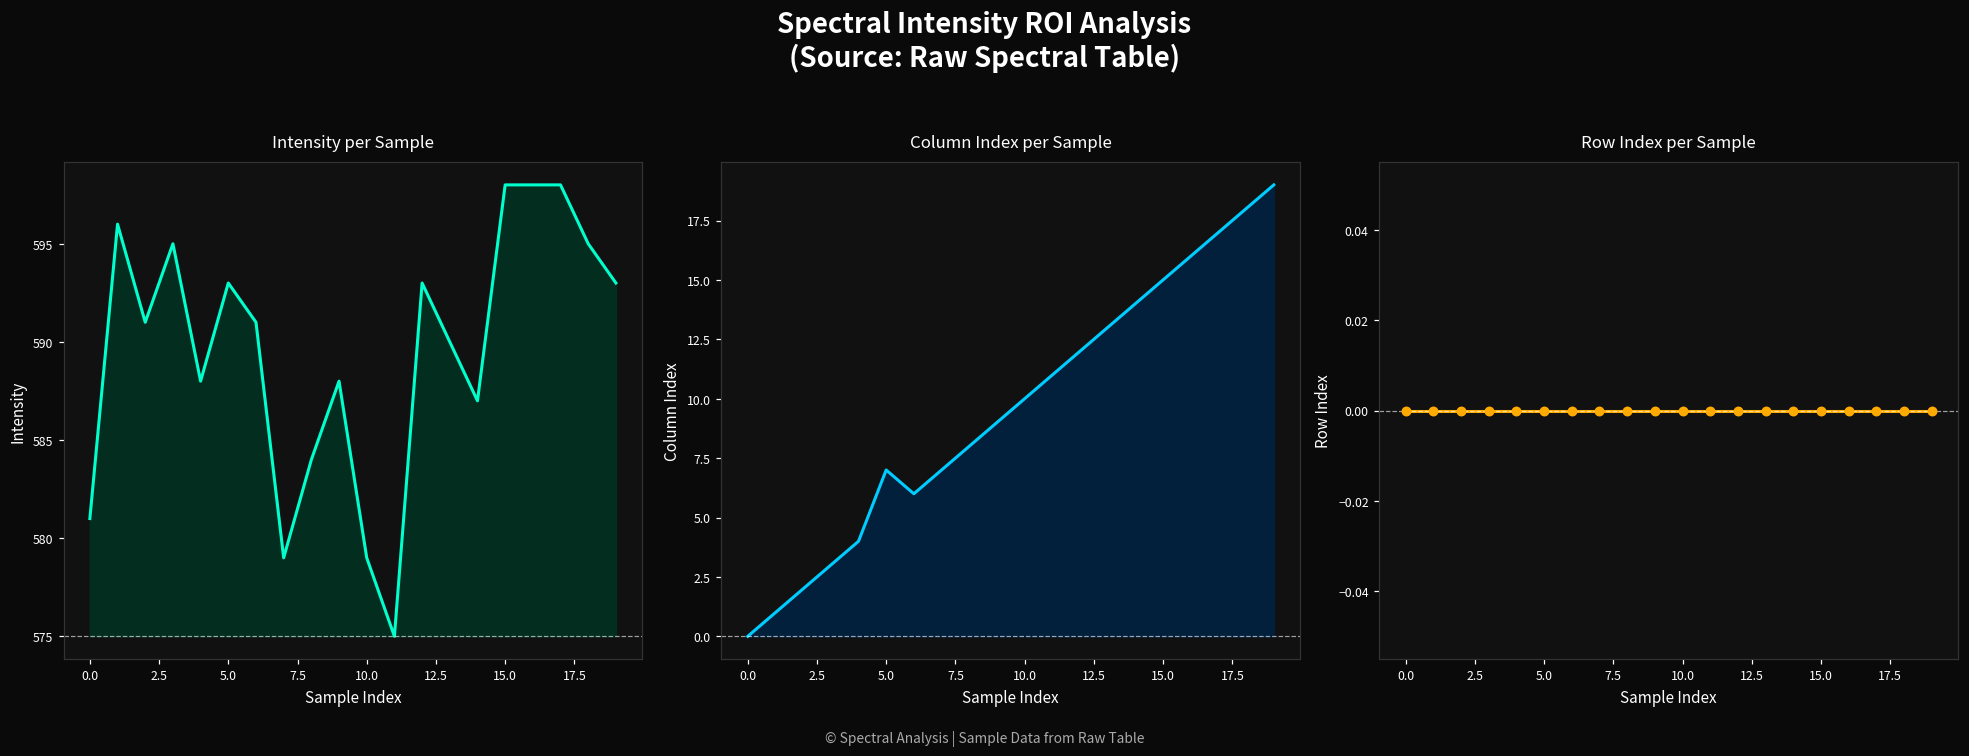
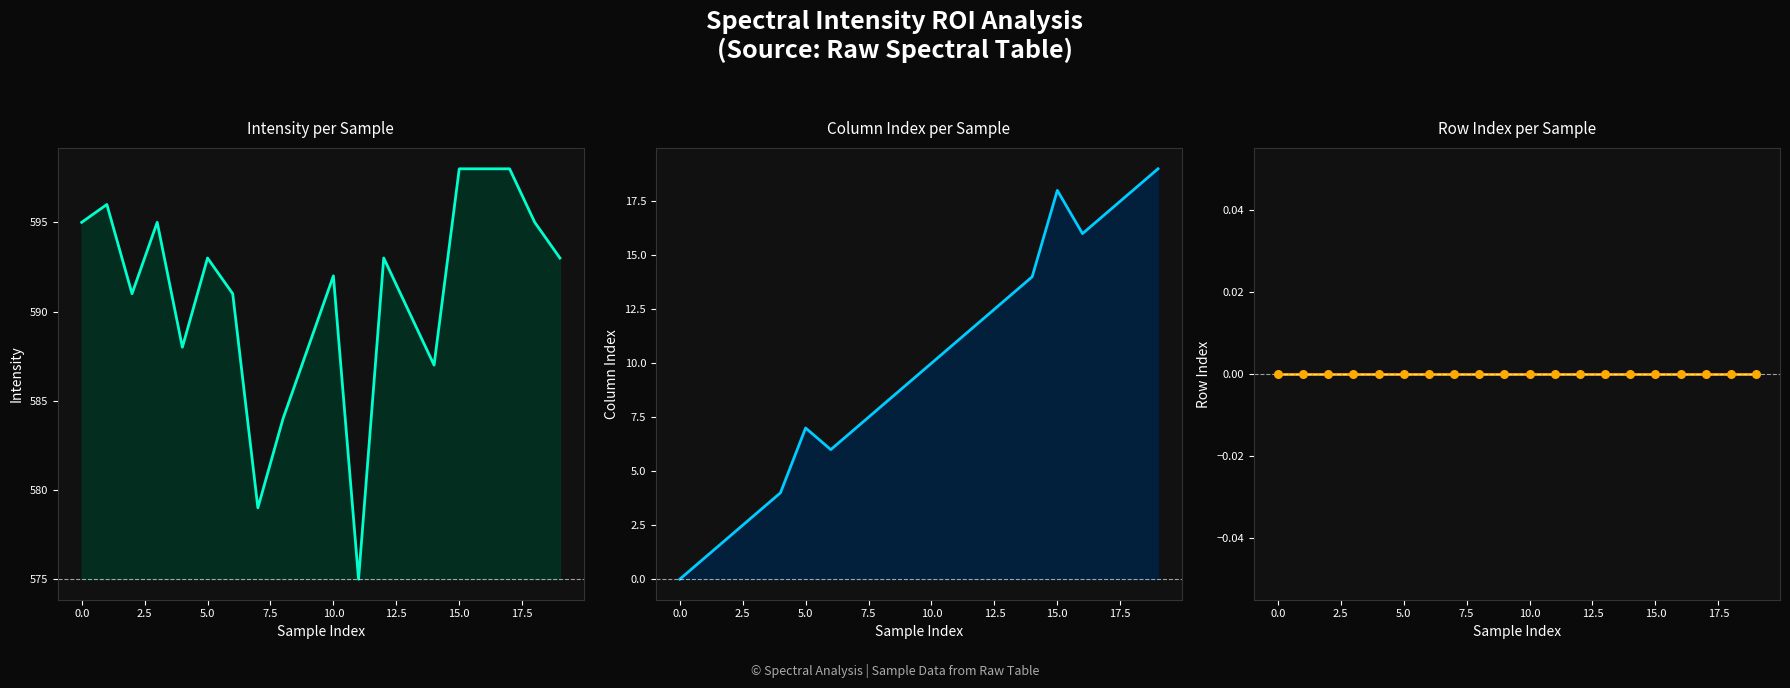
  {
    "Intensity per Sample": {
-     "0.0": 581,
+     "0.0": 595,
      "5.0": 593,
-     "10.0": 579,
+     "10.0": 592,
      "15.0": 598
    },
    "Column Index per Sample": {
      "0.0": 0,
      "5.0": 7,
      "10.0": 10,
-     "15.0": 15
+     "15.0": 18
    },
    "Row Index per Sample": {
      "0.0": 0.000,
      "5.0": 0.000,
      "10.0": 0.000,
      "15.0": 0.000
    }
  }
